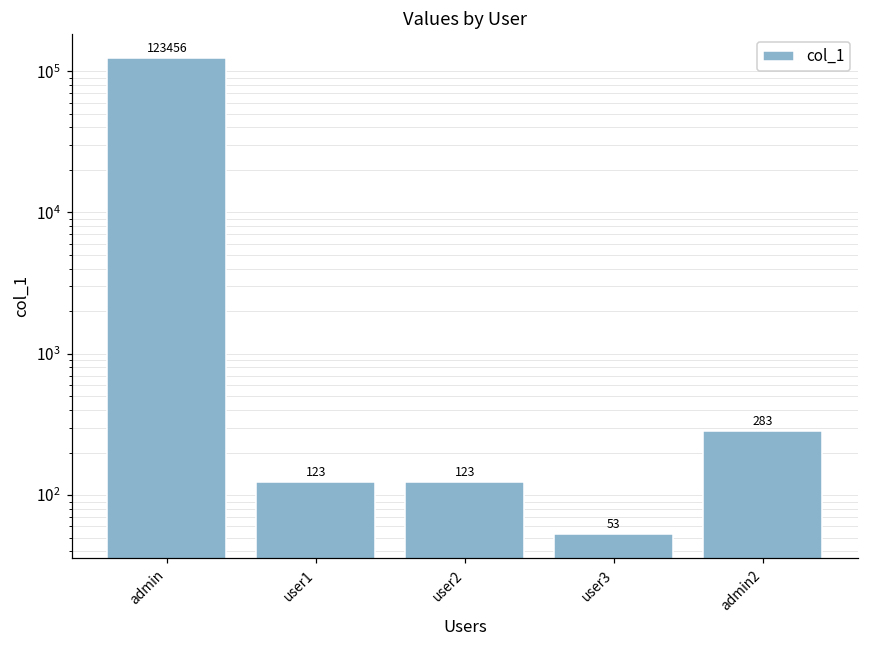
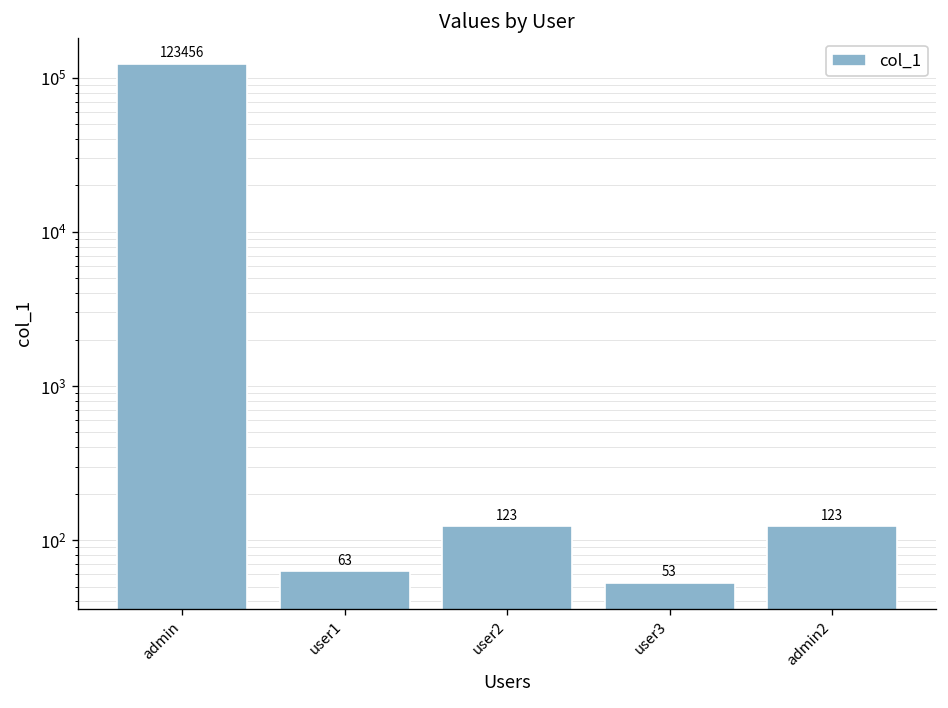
  {
    "admin": 123456,
-   "user1": 123,
+   "user1": 63,
    "user2": 123,
    "user3": 53,
-   "admin2": 283
+   "admin2": 123
  }
